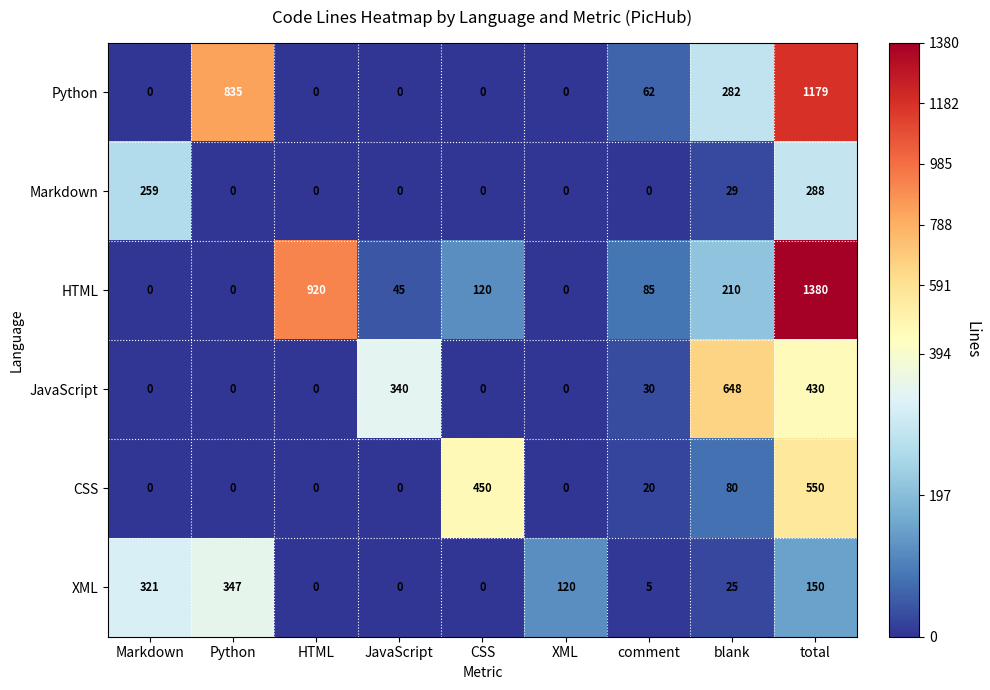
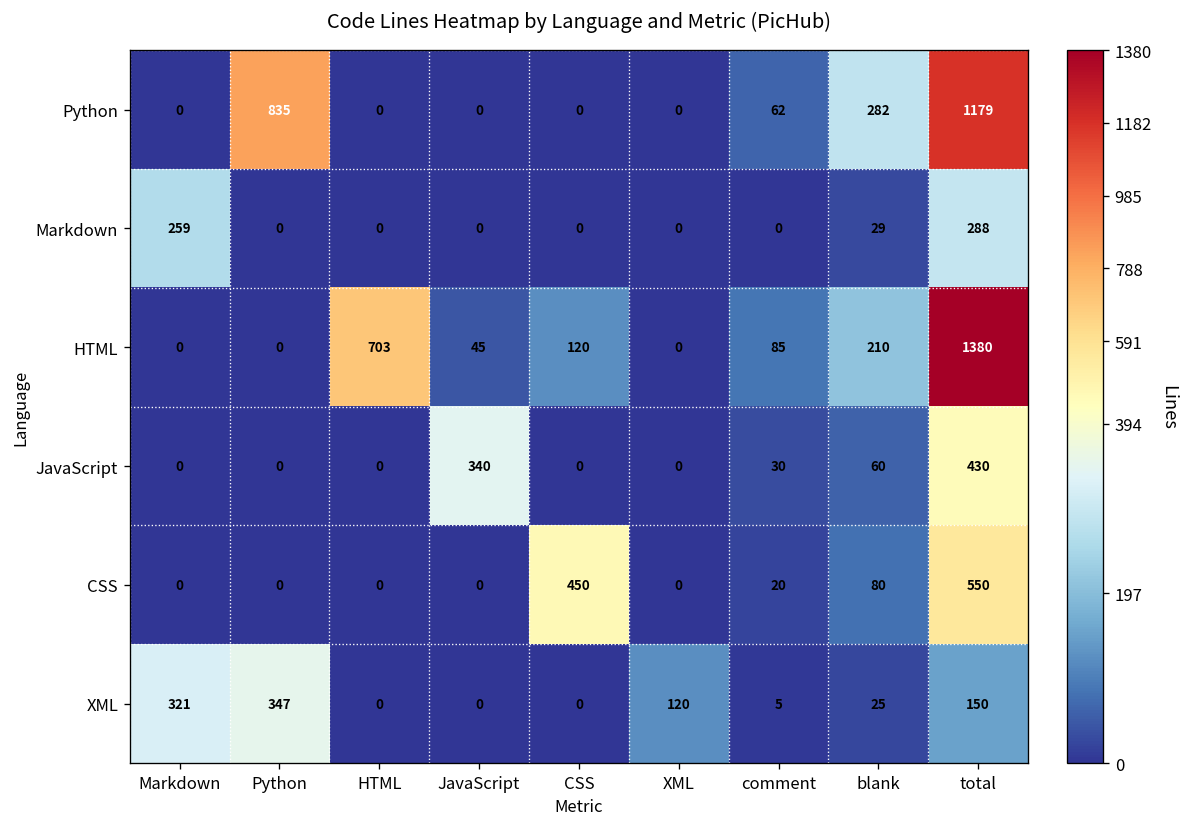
  {
    "Python": {
      "Markdown": 0,
      "Python": 835,
      "HTML": 0,
      "JavaScript": 0,
      "CSS": 0,
      "XML": 0,
      "comment": 62,
      "blank": 282,
      "total": 1179
    },
    "Markdown": {
      "Markdown": 259,
      "Python": 0,
      "HTML": 0,
      "JavaScript": 0,
      "CSS": 0,
      "XML": 0,
      "comment": 0,
      "blank": 29,
      "total": 288
    },
    "HTML": {
      "Markdown": 0,
      "Python": 0,
-     "HTML": 920,
+     "HTML": 703,
      "JavaScript": 45,
      "CSS": 120,
      "XML": 0,
      "comment": 85,
      "blank": 210,
      "total": 1380
    },
    "JavaScript": {
      "Markdown": 0,
      "Python": 0,
      "HTML": 0,
      "JavaScript": 340,
      "CSS": 0,
      "XML": 0,
      "comment": 30,
-     "blank": 648,
+     "blank": 60,
      "total": 430
    },
    "CSS": {
      "Markdown": 0,
      "Python": 0,
      "HTML": 0,
      "JavaScript": 0,
      "CSS": 450,
      "XML": 0,
      "comment": 20,
      "blank": 80,
      "total": 550
    },
    "XML": {
      "Markdown": 321,
      "Python": 347,
      "HTML": 0,
      "JavaScript": 0,
      "CSS": 0,
      "XML": 120,
      "comment": 5,
      "blank": 25,
      "total": 150
    }
  }
